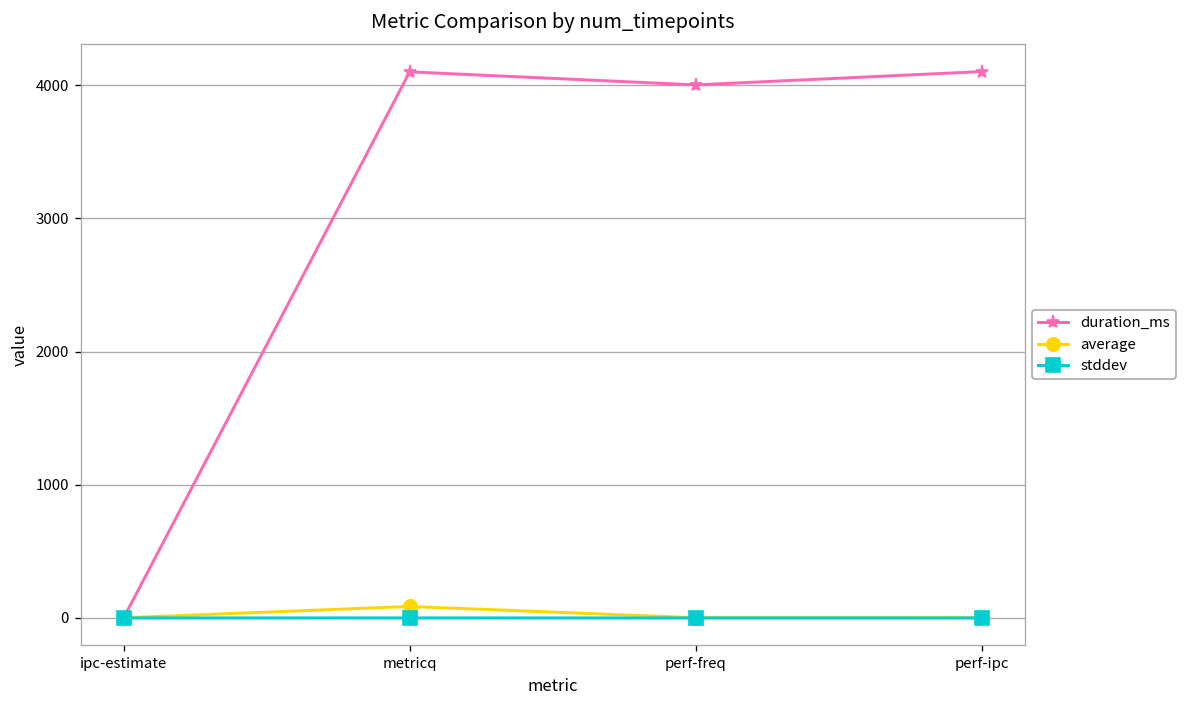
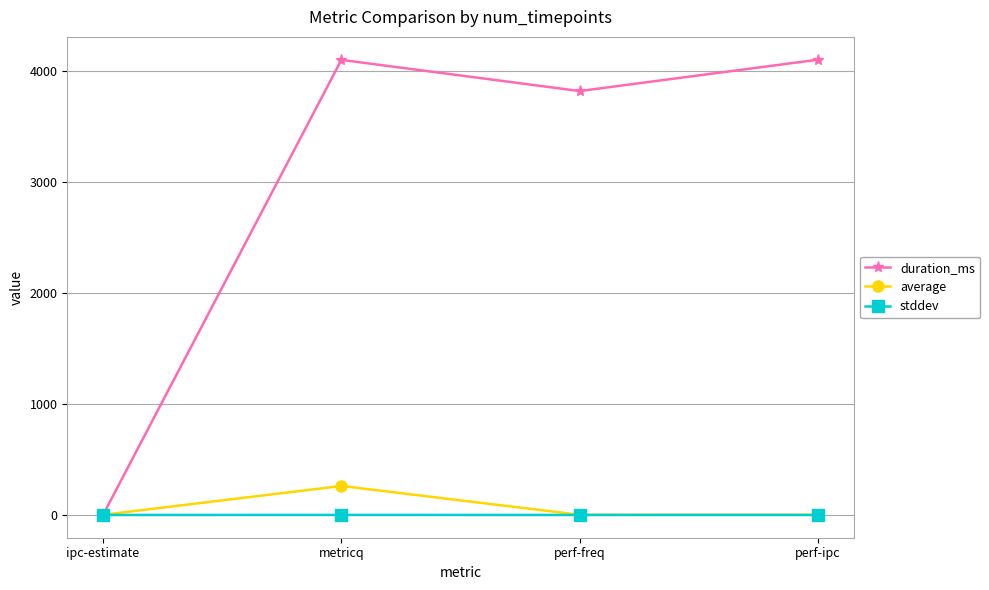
  {
    "duration_ms": {
      "metricq": 4100,
-     "perf-freq": 4000,
+     "perf-freq": 3820,
      "perf-ipc": 4100
    },
    "average": {
-     "metricq": 90
+     "metricq": 260
    },
    "stddev": {
      "metricq": 0
    }
  }
